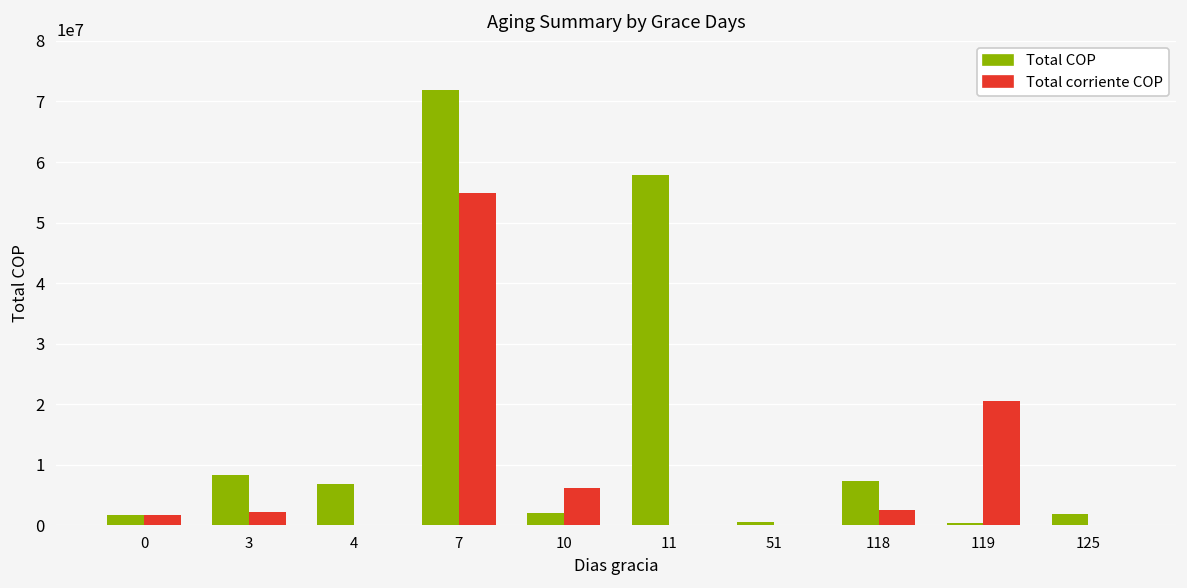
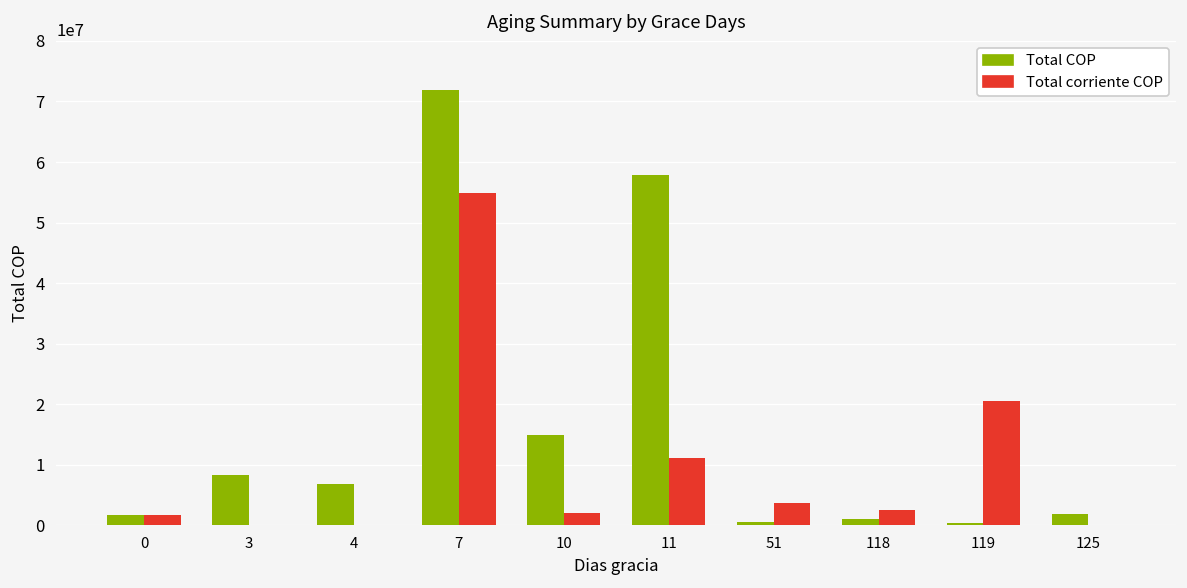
  {
    "Total COP": {
      "0": 2000000,
      "3": 8000000,
      "4": 7000000,
      "7": 72000000,
-     "10": 2000000,
+     "10": 15000000,
      "11": 58000000,
      "51": 1000000,
-     "118": 7000000,
+     "118": 1000000,
      "125": 2000000
    },
    "Total corriente COP": {
      "0": 2000000,
-     "3": 2000000,
+     "3": 0,
      "4": 0,
      "7": 55000000,
-     "10": 6000000,
-     "11": 0,
-     "51": 0,
+     "10": 2000000,
+     "11": 11000000,
+     "51": 4000000,
      "118": 3000000,
      "119": 20000000,
      "125": 0
    }
  }
